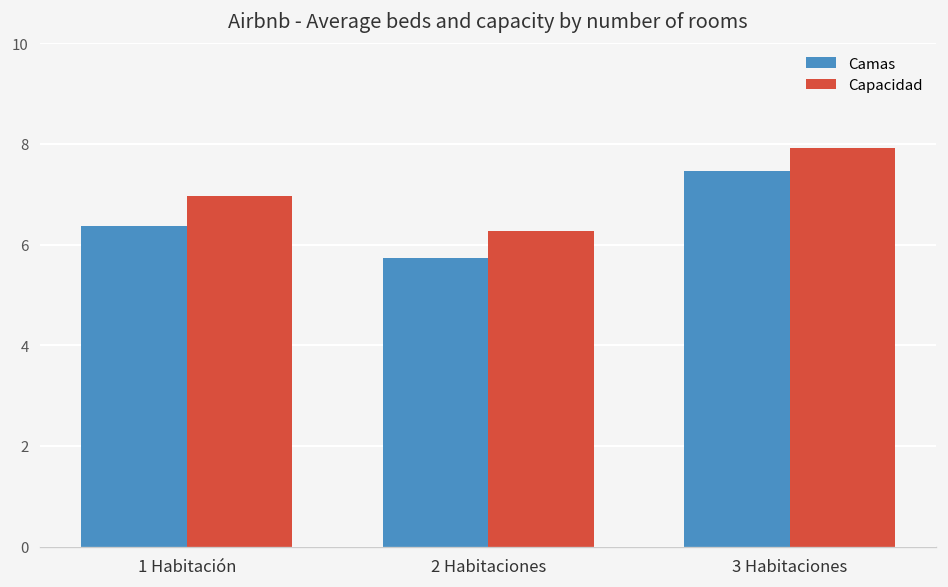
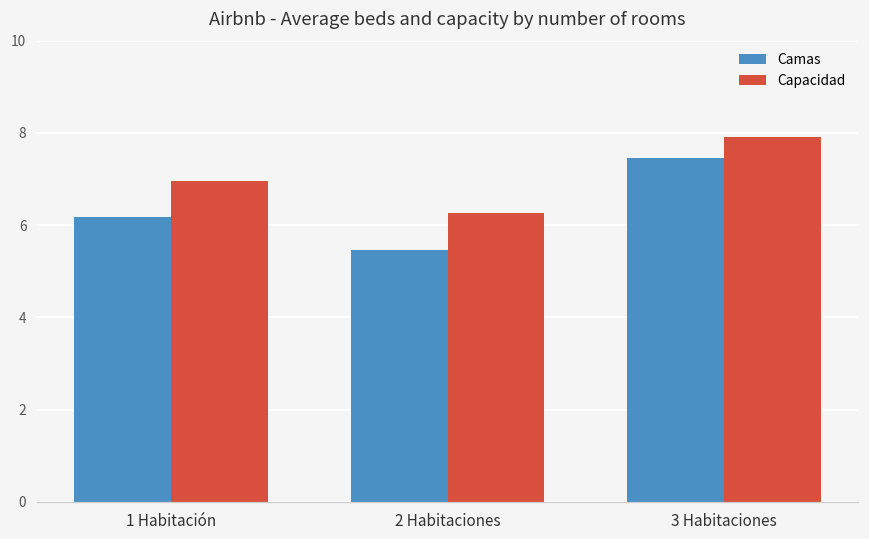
  {
    "Camas": {
-     "1 Habitación": 6.4,
-     "2 Habitaciones": 5.7,
+     "1 Habitación": 6.2,
+     "2 Habitaciones": 5.5,
      "3 Habitaciones": 7.5
    },
    "Capacidad": {
      "1 Habitación": 7.0,
      "2 Habitaciones": 6.3,
      "3 Habitaciones": 7.9
    }
  }
